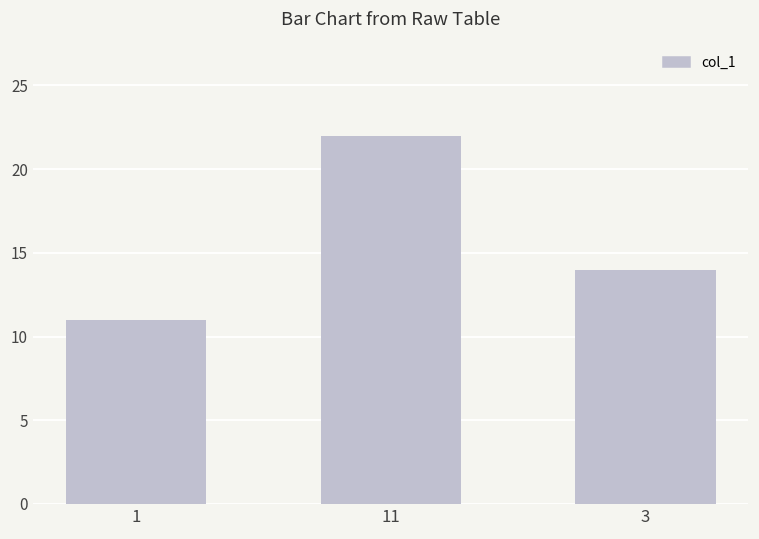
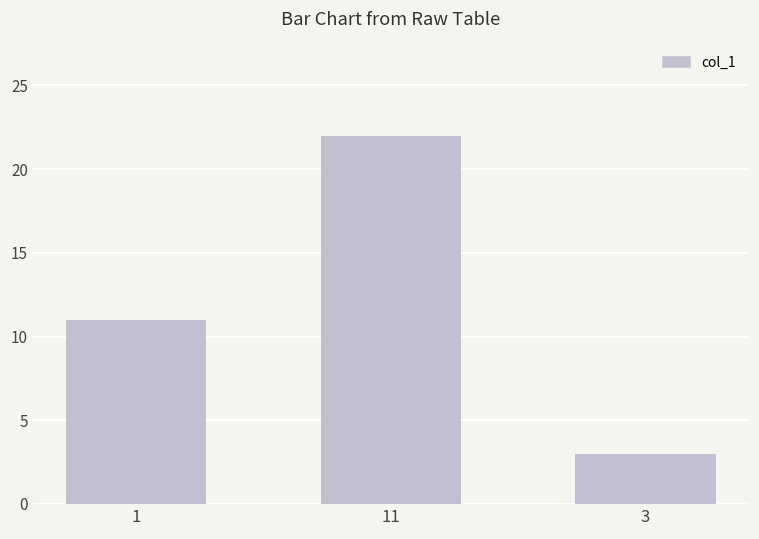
  {
    "1": 11,
    "11": 22,
-   "3": 14
+   "3": 3
  }
